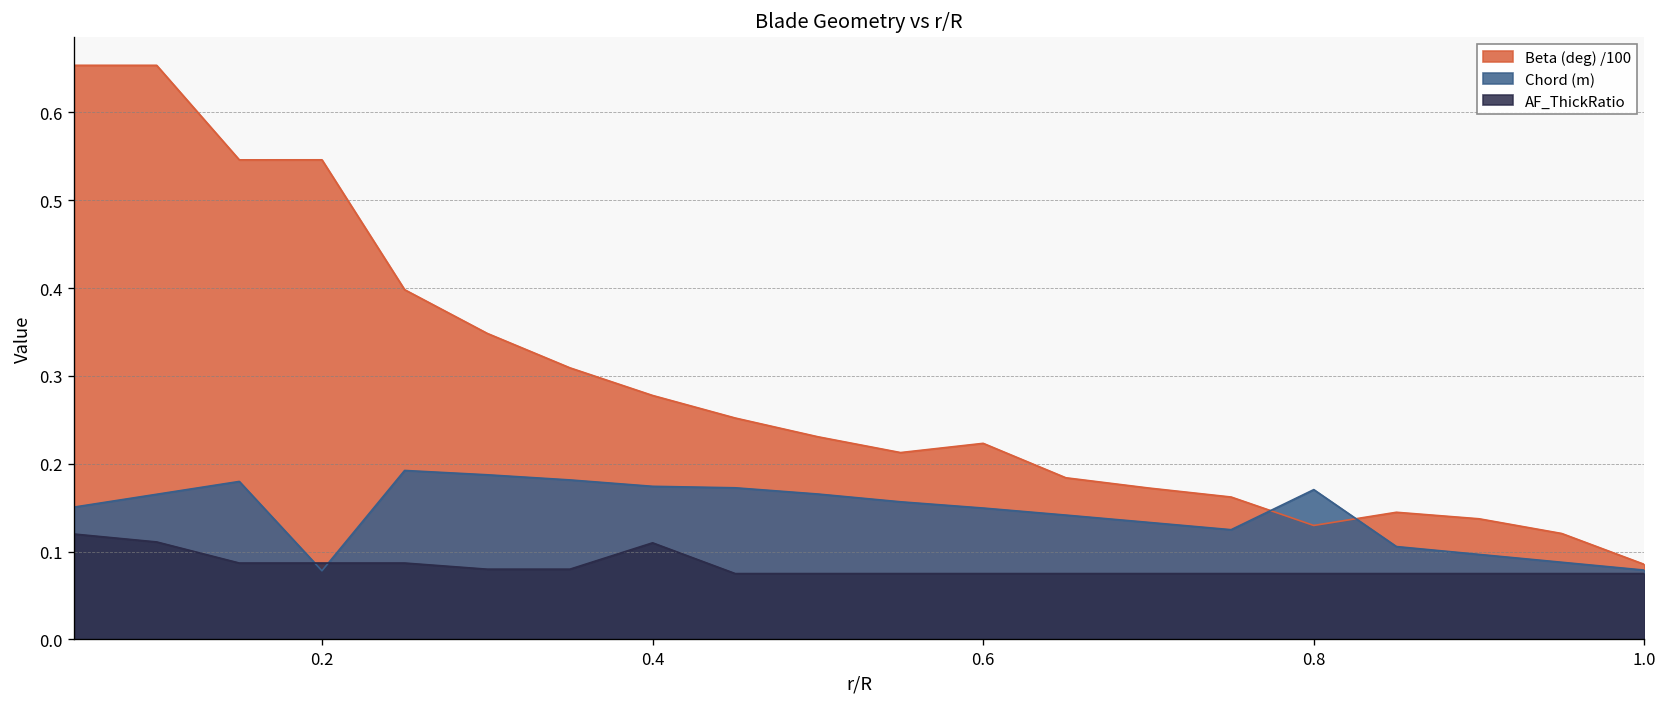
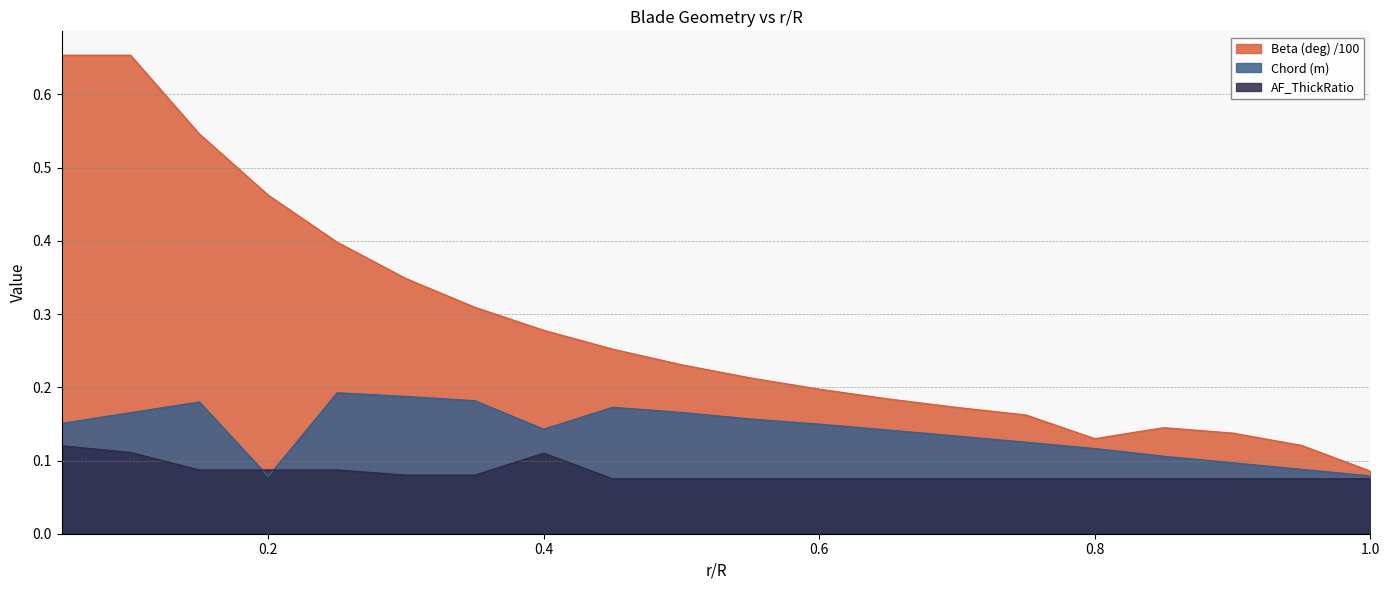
  {
    "Beta (deg) /100": {
-     "0.2": 0.55,
+     "0.2": 0.46,
      "0.4": 0.28,
-     "0.6": 0.22,
+     "0.6": 0.20,
      "0.8": 0.13,
      "1.0": 0.09
    },
    "Chord (m)": {
      "0.2": 0.08,
-     "0.4": 0.17,
+     "0.4": 0.14,
      "0.6": 0.15,
-     "0.8": 0.17,
+     "0.8": 0.12,
      "1.0": 0.08
    },
    "AF_ThickRatio": {
      "0.2": 0.09,
      "0.4": 0.11,
      "0.6": 0.08,
      "0.8": 0.08,
      "1.0": 0.08
    }
  }
